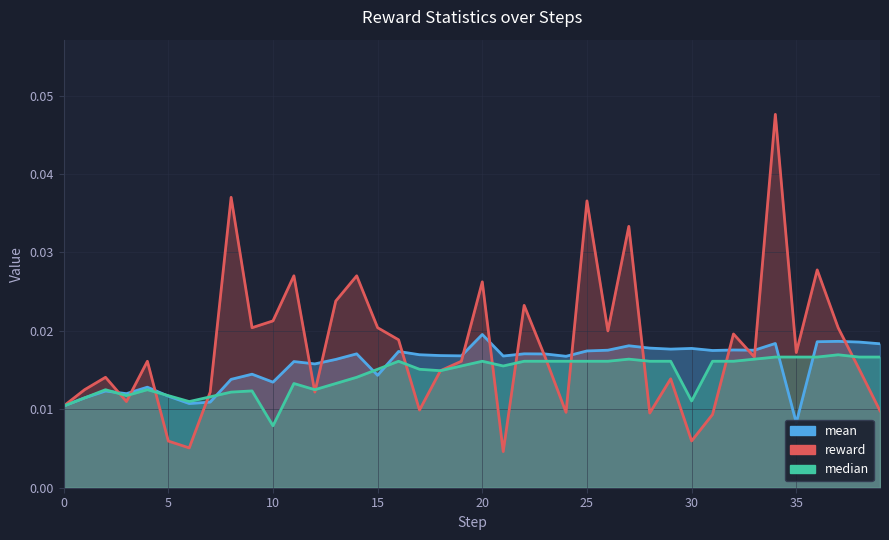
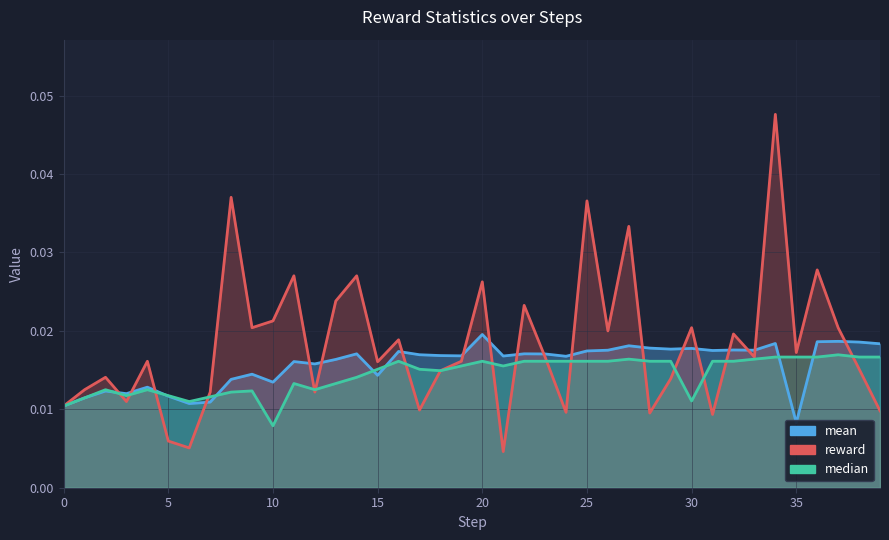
  {
    "mean": {
      "10": 0.013,
      "15": 0.014,
      "20": 0.020,
      "25": 0.017,
      "30": 0.018
    },
    "reward": {
      "5": 0.006,
      "10": 0.021,
-     "15": 0.020,
+     "15": 0.016,
      "20": 0.026,
      "25": 0.037,
-     "30": 0.006,
+     "30": 0.020,
      "35": 0.017
    },
    "median": {
      "10": 0.008,
      "15": 0.015,
      "20": 0.016,
      "25": 0.016,
      "30": 0.011,
      "35": 0.017
    }
  }
